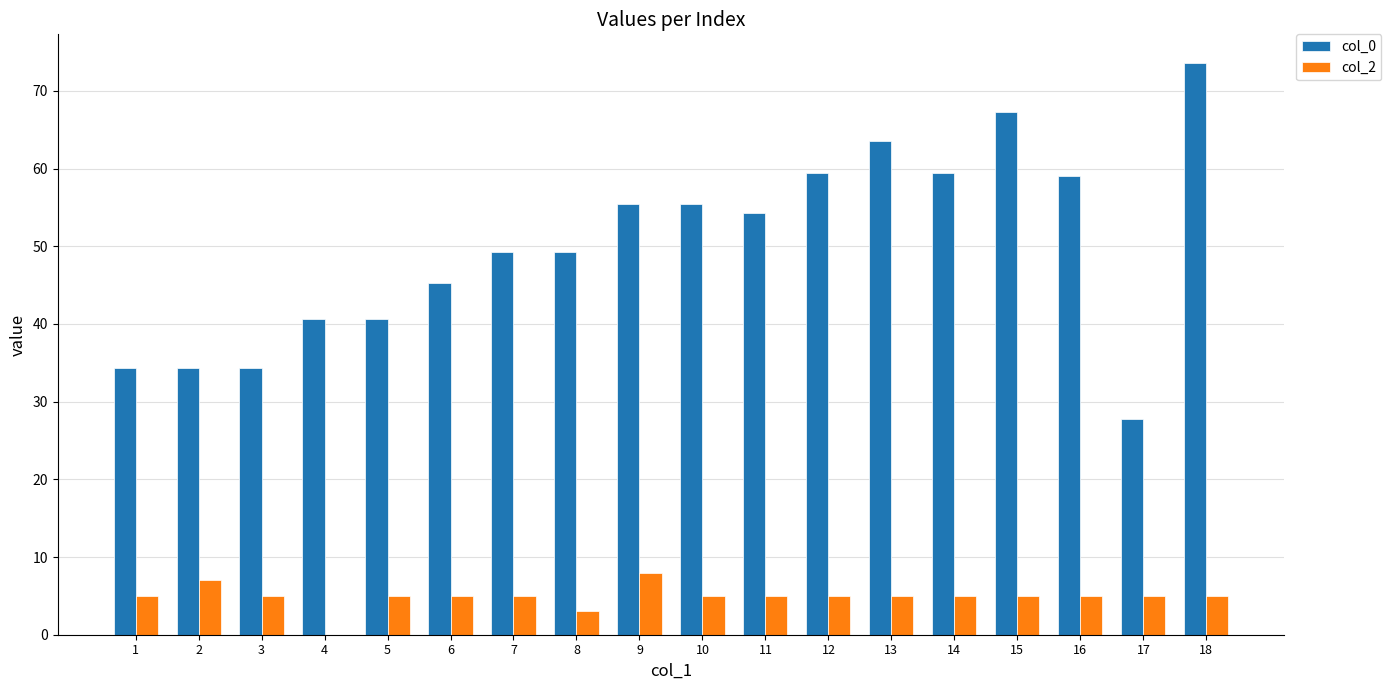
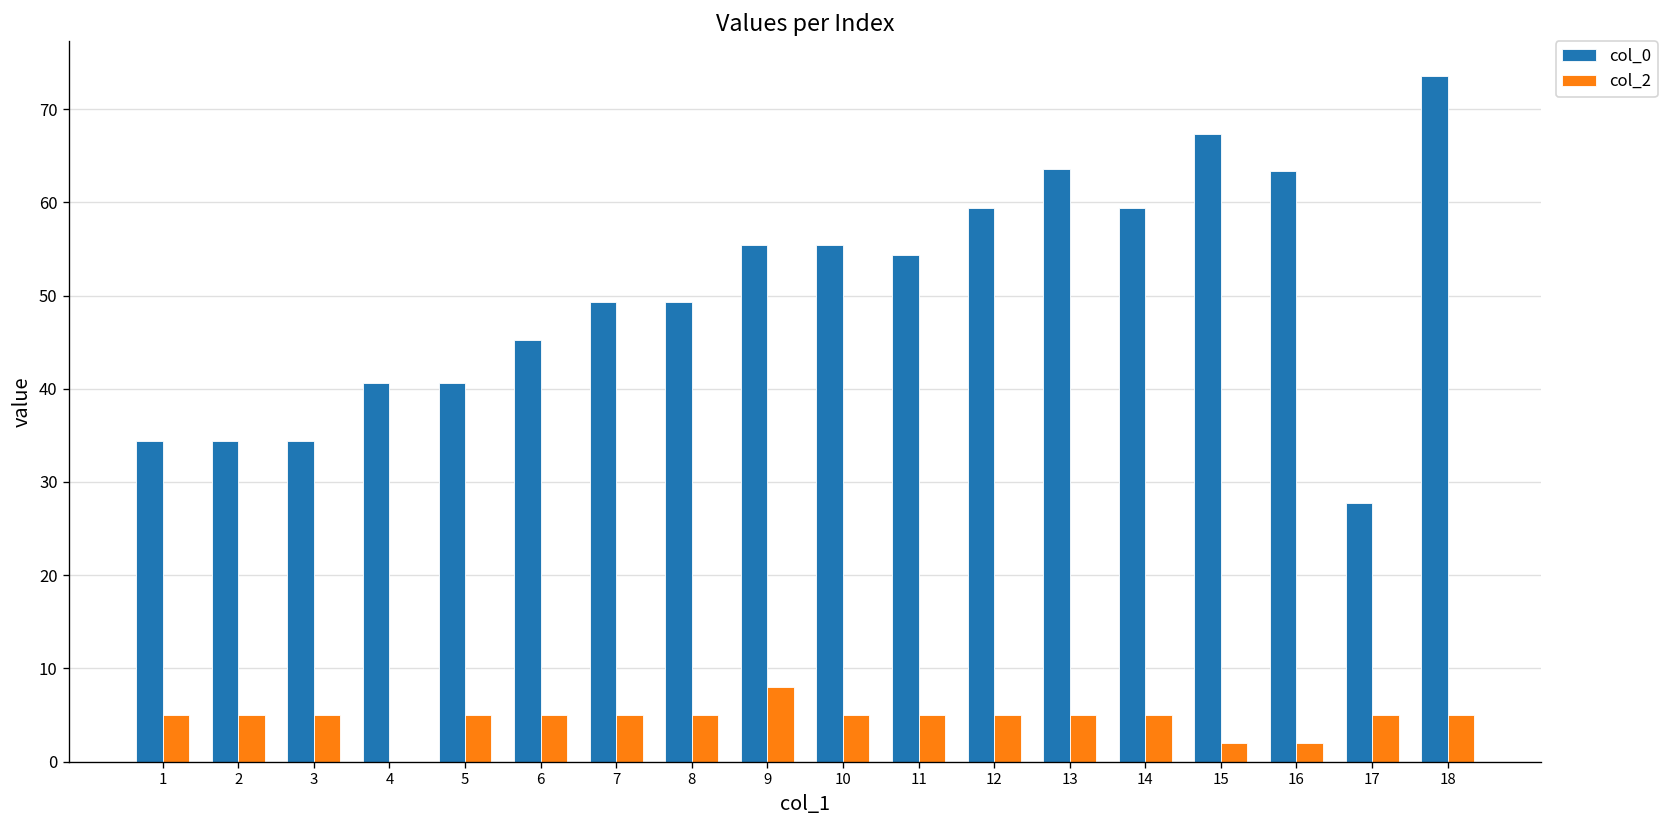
  {
    "col_0": {
      "1": 34,
      "2": 34,
      "3": 34,
      "4": 41,
      "5": 41,
      "6": 45,
      "7": 49,
      "8": 49,
      "9": 55,
      "10": 55,
      "11": 54,
      "12": 59,
      "13": 64,
      "14": 59,
      "15": 67,
-     "16": 59,
+     "16": 63,
      "17": 28,
      "18": 74
    },
    "col_2": {
      "1": 5,
-     "2": 7,
+     "2": 5,
      "3": 5,
      "4": 0,
      "5": 5,
      "6": 5,
      "7": 5,
-     "8": 3,
+     "8": 5,
      "9": 8,
      "10": 5,
      "11": 5,
      "12": 5,
      "13": 5,
      "14": 5,
-     "15": 5,
-     "16": 5,
+     "15": 2,
+     "16": 2,
      "17": 5,
      "18": 5
    }
  }
